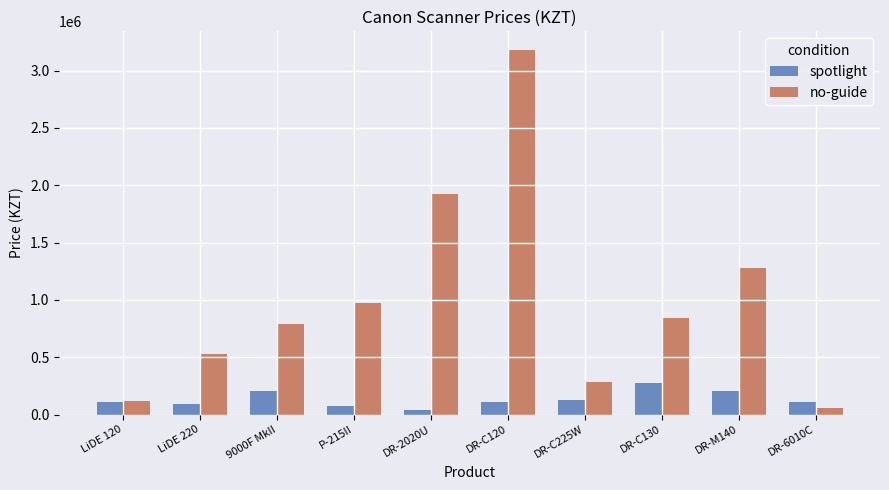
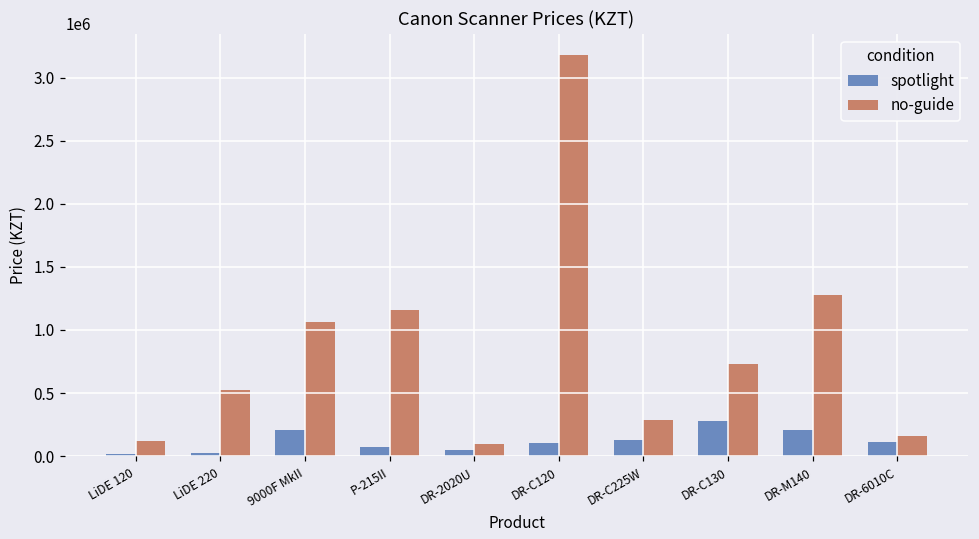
  {
    "spotlight": {
-     "LiDE 120": 110000,
-     "LiDE 220": 90000,
+     "LiDE 120": 20000,
+     "LiDE 220": 20000,
      "9000F MkII": 210000,
      "P-215II": 70000,
      "DR-2020U": 40000,
      "DR-C120": 110000,
      "DR-C225W": 120000,
      "DR-C130": 280000,
      "DR-M140": 210000,
      "DR-6010C": 110000
    },
    "no-guide": {
      "LiDE 120": 120000,
      "LiDE 220": 520000,
-     "9000F MkII": 790000,
-     "P-215II": 970000,
-     "DR-2020U": 1930000,
+     "9000F MkII": 1060000,
+     "P-215II": 1160000,
+     "DR-2020U": 90000,
      "DR-C120": 3180000,
      "DR-C225W": 280000,
-     "DR-C130": 850000,
+     "DR-C130": 730000,
      "DR-M140": 1280000,
-     "DR-6010C": 60000
+     "DR-6010C": 160000
    }
  }
